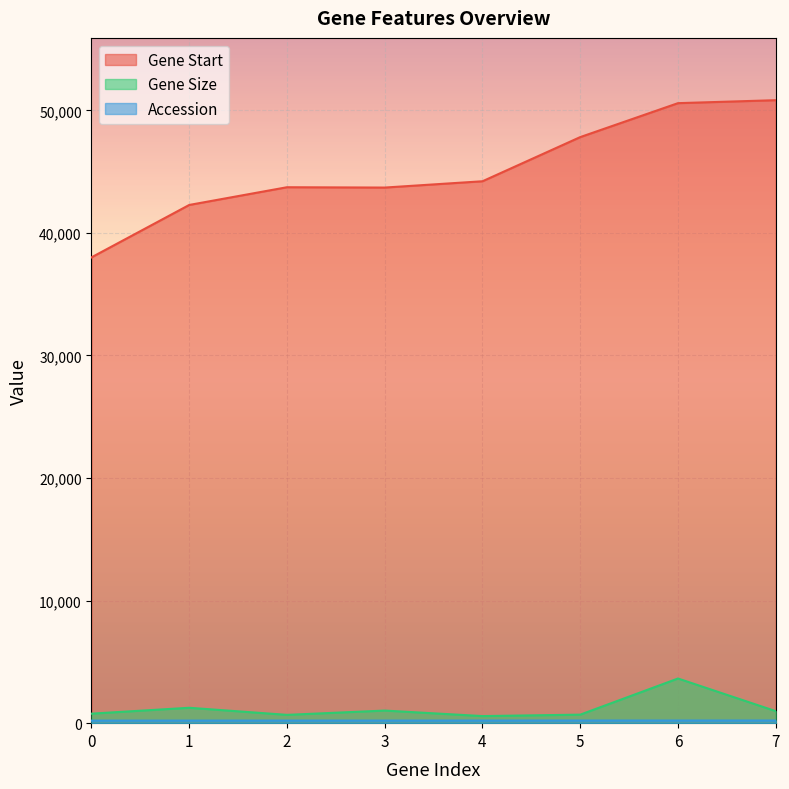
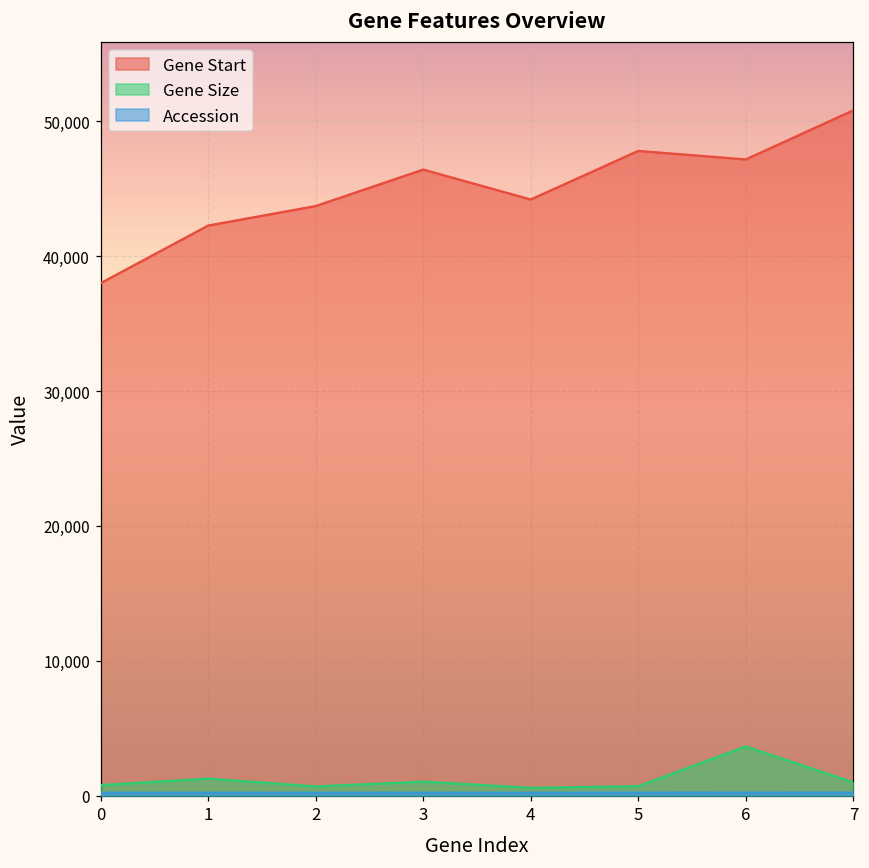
  {
    "Gene Start": {
      "0": "38,000",
      "1": "42,300",
      "2": "43,700",
-     "3": "43,700",
+     "3": "46,400",
      "4": "44,200",
      "5": "47,800",
-     "6": "50,600",
+     "6": "47,200",
      "7": "50,800"
    },
    "Gene Size": {
      "0": "800",
      "1": "1,300",
      "2": "700",
      "3": "1,000",
      "4": "600",
      "5": "700",
      "6": "3,600",
      "7": "1,000"
    },
    "Accession": {
      "0": "200",
      "1": "200",
      "2": "200",
      "3": "200",
      "4": "200",
      "5": "200",
      "6": "200",
      "7": "200"
    }
  }
